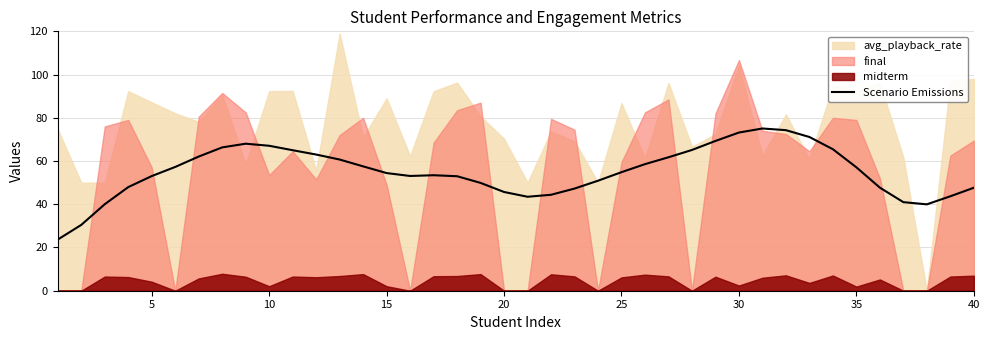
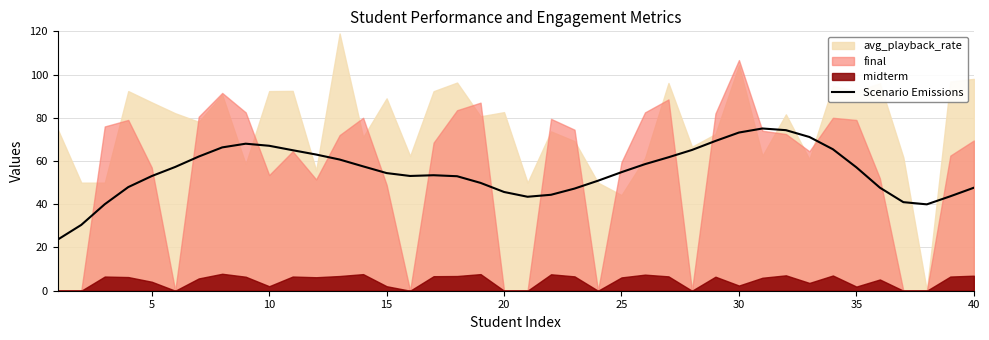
  {
    "Scenario Emissions": {
      "5": 53,
      "10": 67,
      "15": 54,
      "20": 46,
      "25": 55,
      "30": 73,
      "35": 57,
      "40": 48
    },
    "avg_playback_rate": {
      "5": 87,
      "10": 92,
      "15": 89,
-     "20": 70,
-     "25": 87,
+     "20": 83,
+     "25": 44,
      "30": 104,
      "40": 98
    },
    "final": {
      "5": 57,
      "10": 54,
      "15": 49,
      "25": 60,
      "30": 107,
      "35": 79,
      "40": 70
    },
    "midterm": {
      "5": 4,
      "10": 2,
      "15": 2,
      "25": 6,
      "30": 2,
      "35": 2,
      "40": 7
    }
  }
